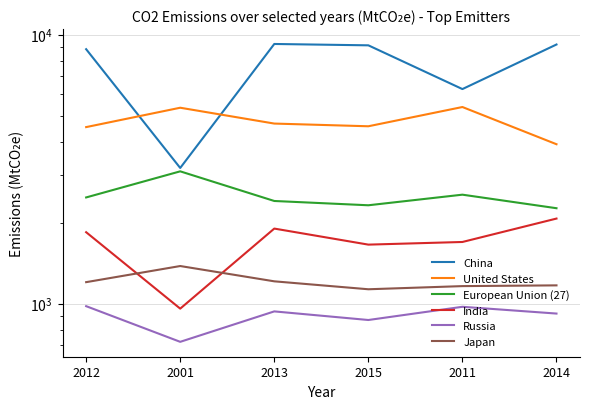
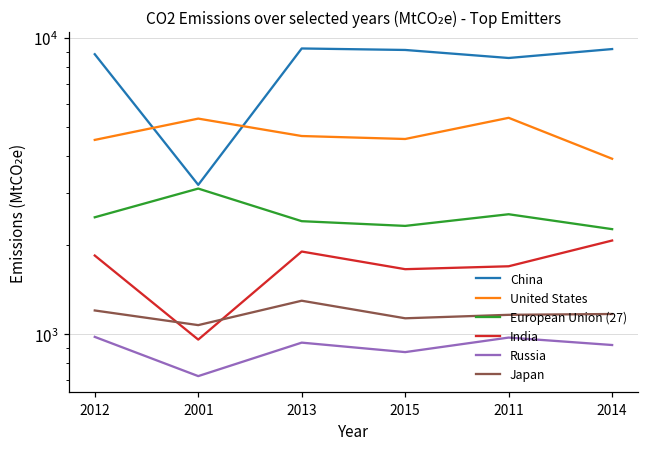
  {
    "China": {
      "2012": 8800,
      "2001": 3200,
      "2013": 9200,
      "2015": 9100,
-     "2011": 6300,
+     "2011": 8600,
      "2014": 9200
    },
    "United States": {
      "2012": 4500,
      "2001": 5300,
      "2013": 4700,
      "2015": 4600,
      "2011": 5400,
      "2014": 3900
    },
    "European Union (27)": {
      "2012": 2500,
      "2001": 3100,
      "2013": 2400,
      "2015": 2300,
      "2011": 2500,
      "2014": 2300
    },
    "India": {
      "2012": 1800,
      "2001": 960,
      "2013": 1900,
      "2015": 1700,
      "2011": 1700,
      "2014": 2100
    },
    "Russia": {
      "2012": 980,
      "2001": 720,
      "2013": 940,
      "2015": 870,
      "2011": 970,
      "2014": 920
    },
    "Japan": {
      "2012": 1200,
-     "2001": 1400,
-     "2013": 1200,
+     "2001": 1070,
+     "2013": 1300,
      "2015": 1130,
      "2011": 1160,
      "2014": 1200
    }
  }
